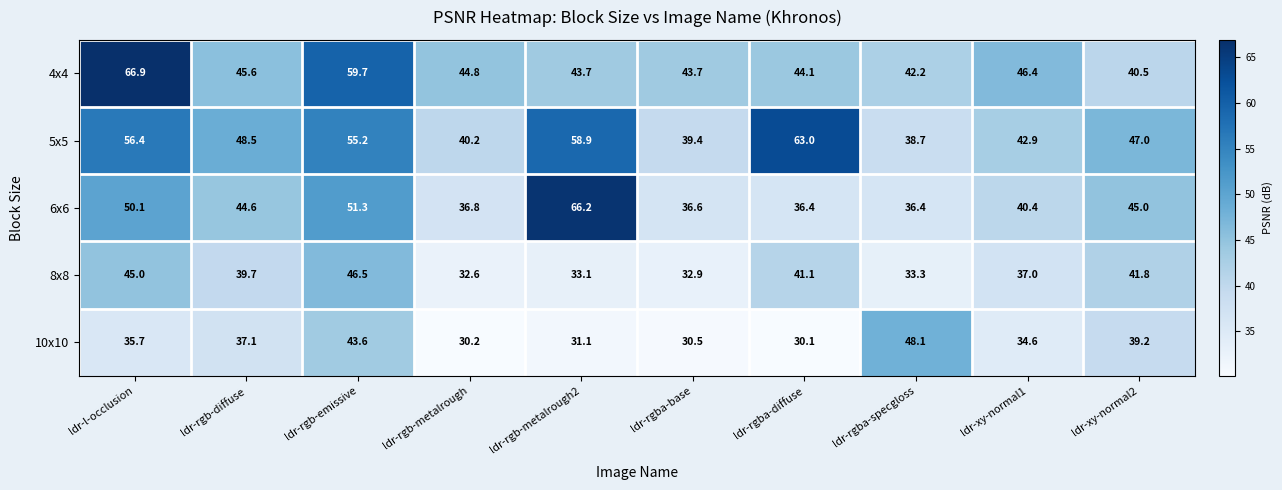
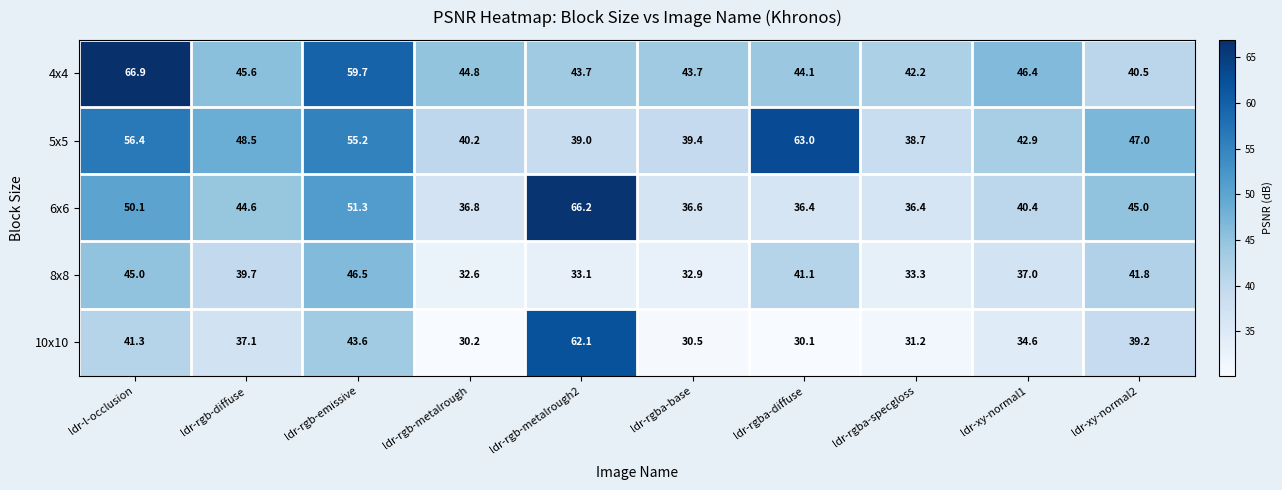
  {
    "4x4": {
      "ldr-l-occlusion": 66.9,
      "ldr-rgb-diffuse": 45.6,
      "ldr-rgb-emissive": 59.7,
      "ldr-rgb-metalrough": 44.8,
      "ldr-rgb-metalrough2": 43.7,
      "ldr-rgba-base": 43.7,
      "ldr-rgba-diffuse": 44.1,
      "ldr-rgba-specgloss": 42.2,
      "ldr-xy-normal1": 46.4,
      "ldr-xy-normal2": 40.5
    },
    "5x5": {
      "ldr-l-occlusion": 56.4,
      "ldr-rgb-diffuse": 48.5,
      "ldr-rgb-emissive": 55.2,
      "ldr-rgb-metalrough": 40.2,
-     "ldr-rgb-metalrough2": 58.9,
+     "ldr-rgb-metalrough2": 39.0,
      "ldr-rgba-base": 39.4,
      "ldr-rgba-diffuse": 63.0,
      "ldr-rgba-specgloss": 38.7,
      "ldr-xy-normal1": 42.9,
      "ldr-xy-normal2": 47.0
    },
    "6x6": {
      "ldr-l-occlusion": 50.1,
      "ldr-rgb-diffuse": 44.6,
      "ldr-rgb-emissive": 51.3,
      "ldr-rgb-metalrough": 36.8,
      "ldr-rgb-metalrough2": 66.2,
      "ldr-rgba-base": 36.6,
      "ldr-rgba-diffuse": 36.4,
      "ldr-rgba-specgloss": 36.4,
      "ldr-xy-normal1": 40.4,
      "ldr-xy-normal2": 45.0
    },
    "8x8": {
      "ldr-l-occlusion": 45.0,
      "ldr-rgb-diffuse": 39.7,
      "ldr-rgb-emissive": 46.5,
      "ldr-rgb-metalrough": 32.6,
      "ldr-rgb-metalrough2": 33.1,
      "ldr-rgba-base": 32.9,
      "ldr-rgba-diffuse": 41.1,
      "ldr-rgba-specgloss": 33.3,
      "ldr-xy-normal1": 37.0,
      "ldr-xy-normal2": 41.8
    },
    "10x10": {
-     "ldr-l-occlusion": 35.7,
+     "ldr-l-occlusion": 41.3,
      "ldr-rgb-diffuse": 37.1,
      "ldr-rgb-emissive": 43.6,
      "ldr-rgb-metalrough": 30.2,
-     "ldr-rgb-metalrough2": 31.1,
+     "ldr-rgb-metalrough2": 62.1,
      "ldr-rgba-base": 30.5,
      "ldr-rgba-diffuse": 30.1,
-     "ldr-rgba-specgloss": 48.1,
+     "ldr-rgba-specgloss": 31.2,
      "ldr-xy-normal1": 34.6,
      "ldr-xy-normal2": 39.2
    }
  }
